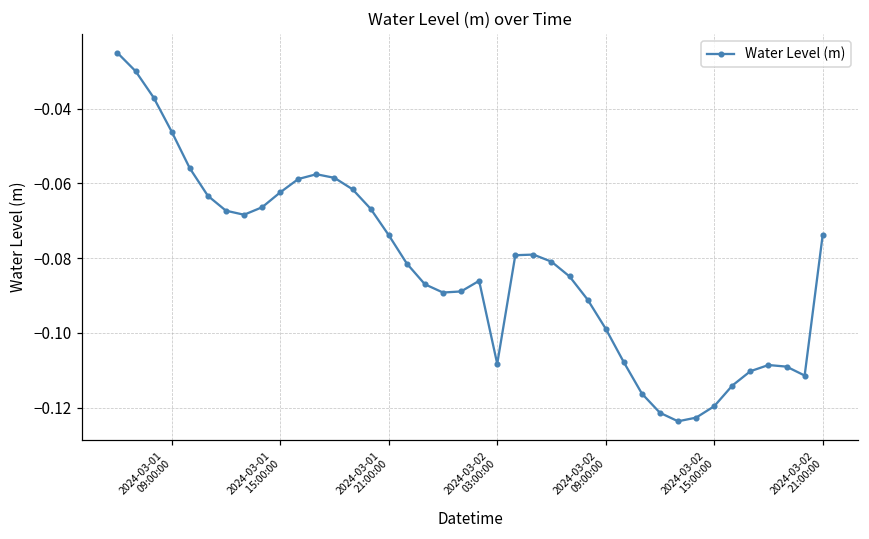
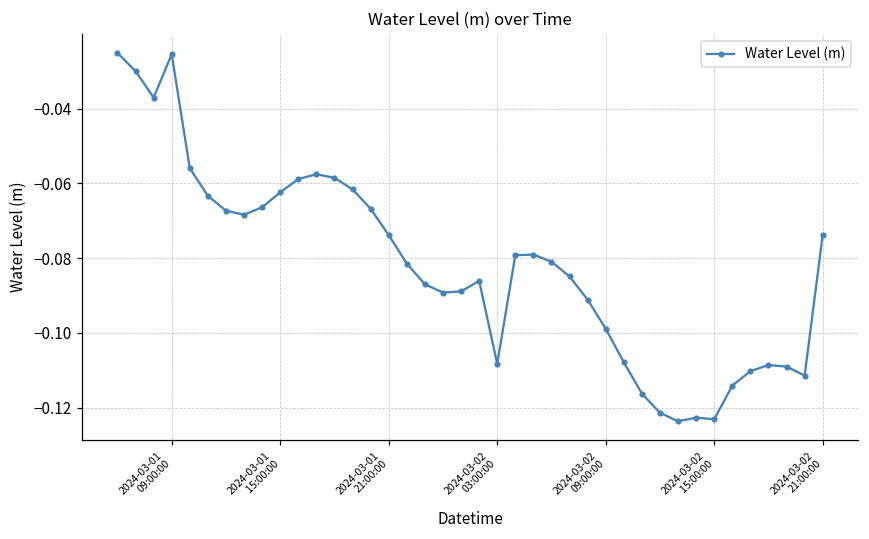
  {
-   "2024-03-01 09:00:00": -0.046,
+   "2024-03-01 09:00:00": -0.025,
    "2024-03-01 15:00:00": -0.062,
    "2024-03-01 21:00:00": -0.074,
    "2024-03-02 03:00:00": -0.108,
    "2024-03-02 09:00:00": -0.099,
-   "2024-03-02 15:00:00": -0.120,
+   "2024-03-02 15:00:00": -0.123,
    "2024-03-02 21:00:00": -0.074
  }
